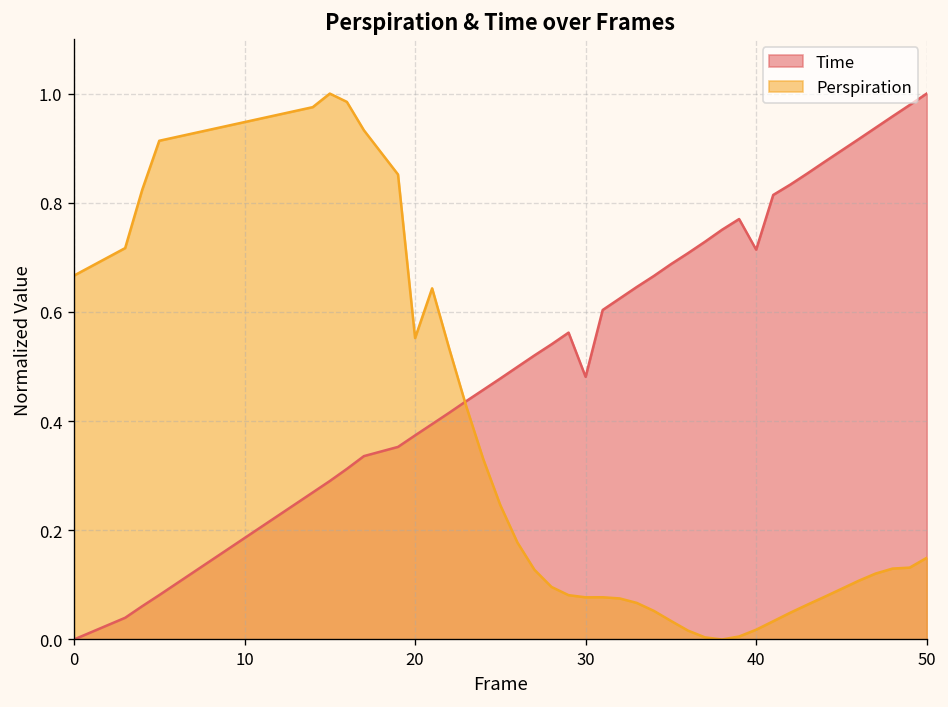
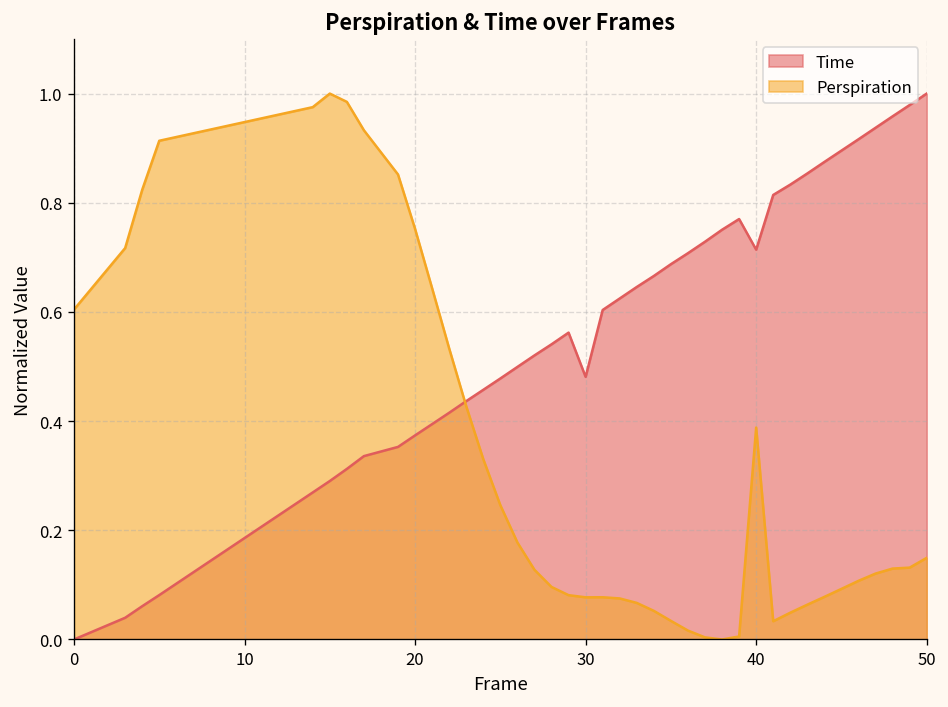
  {
    "Time": {
      "0": 0.00,
      "20": 0.37,
      "30": 0.48,
      "40": 0.71,
      "50": 1.00
    },
    "Perspiration": {
-     "0": 0.67,
-     "20": 0.55,
+     "0": 0.60,
+     "20": 0.75,
      "30": 0.08,
-     "40": 0.02,
+     "40": 0.39,
      "50": 0.15
    }
  }
